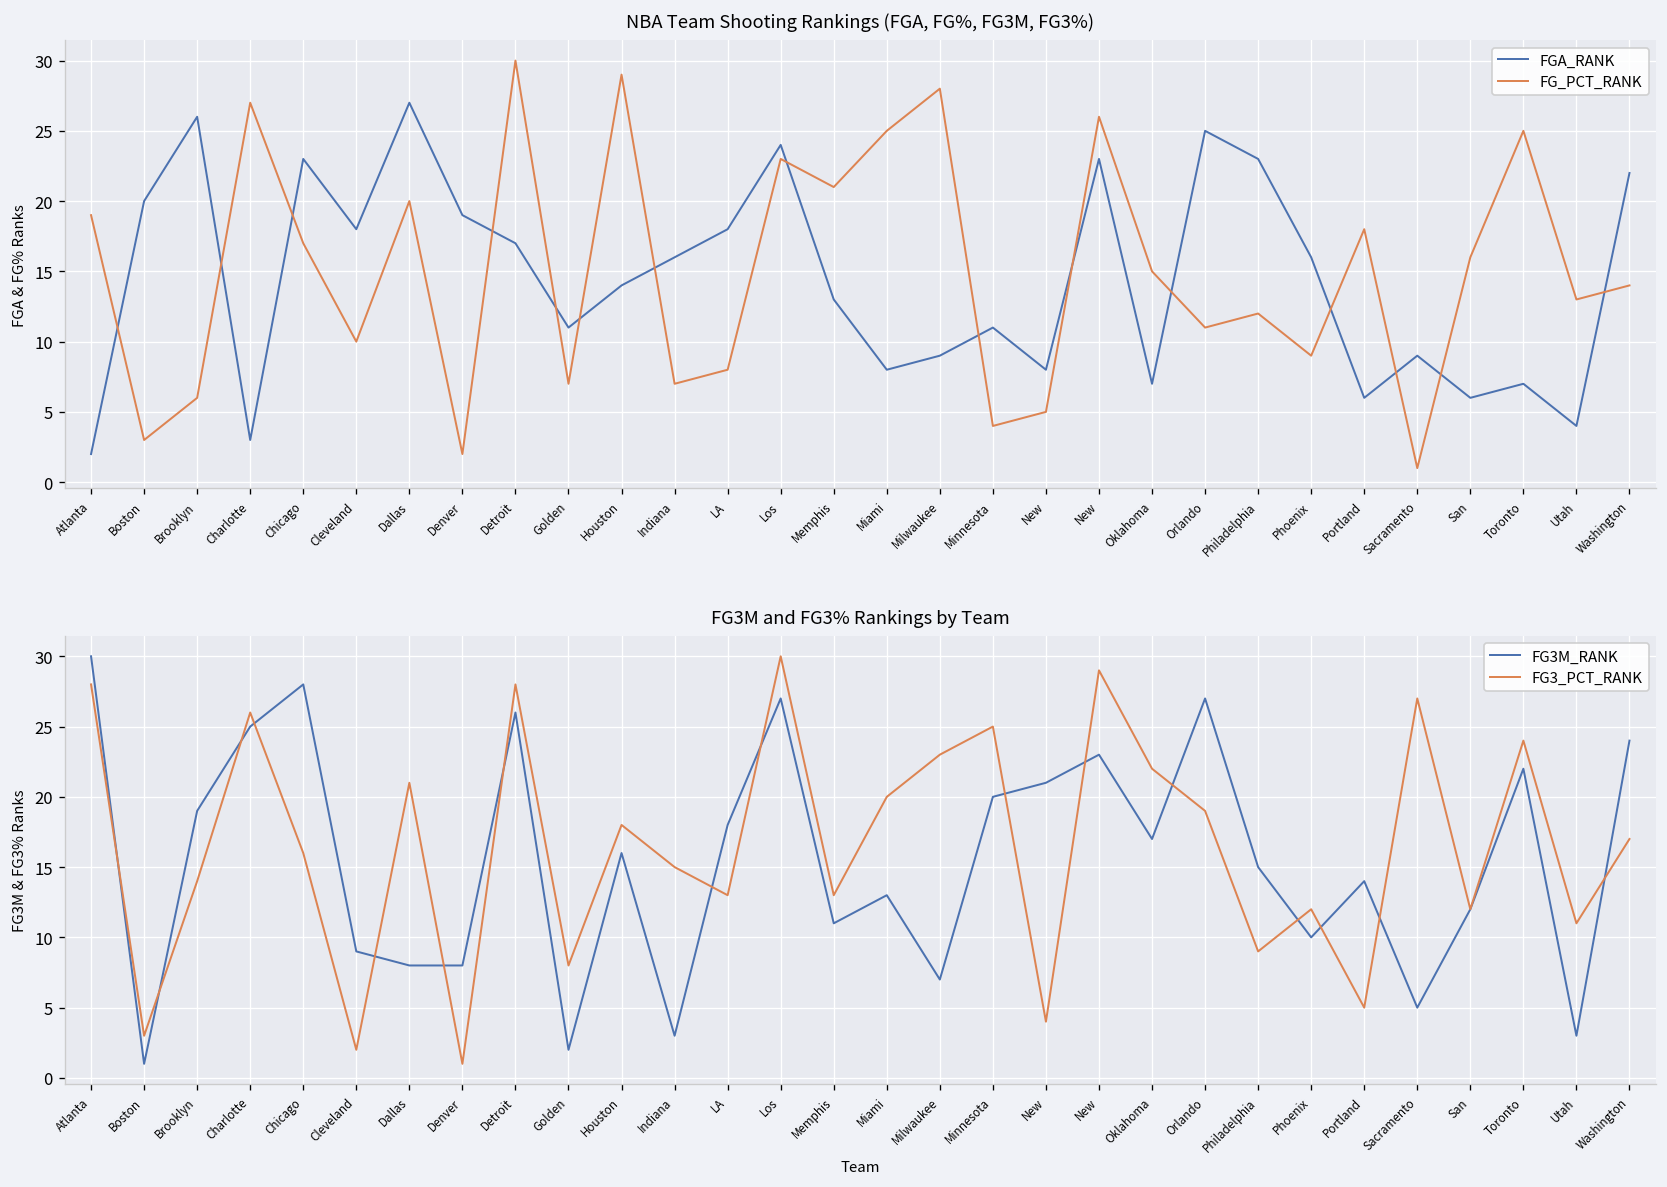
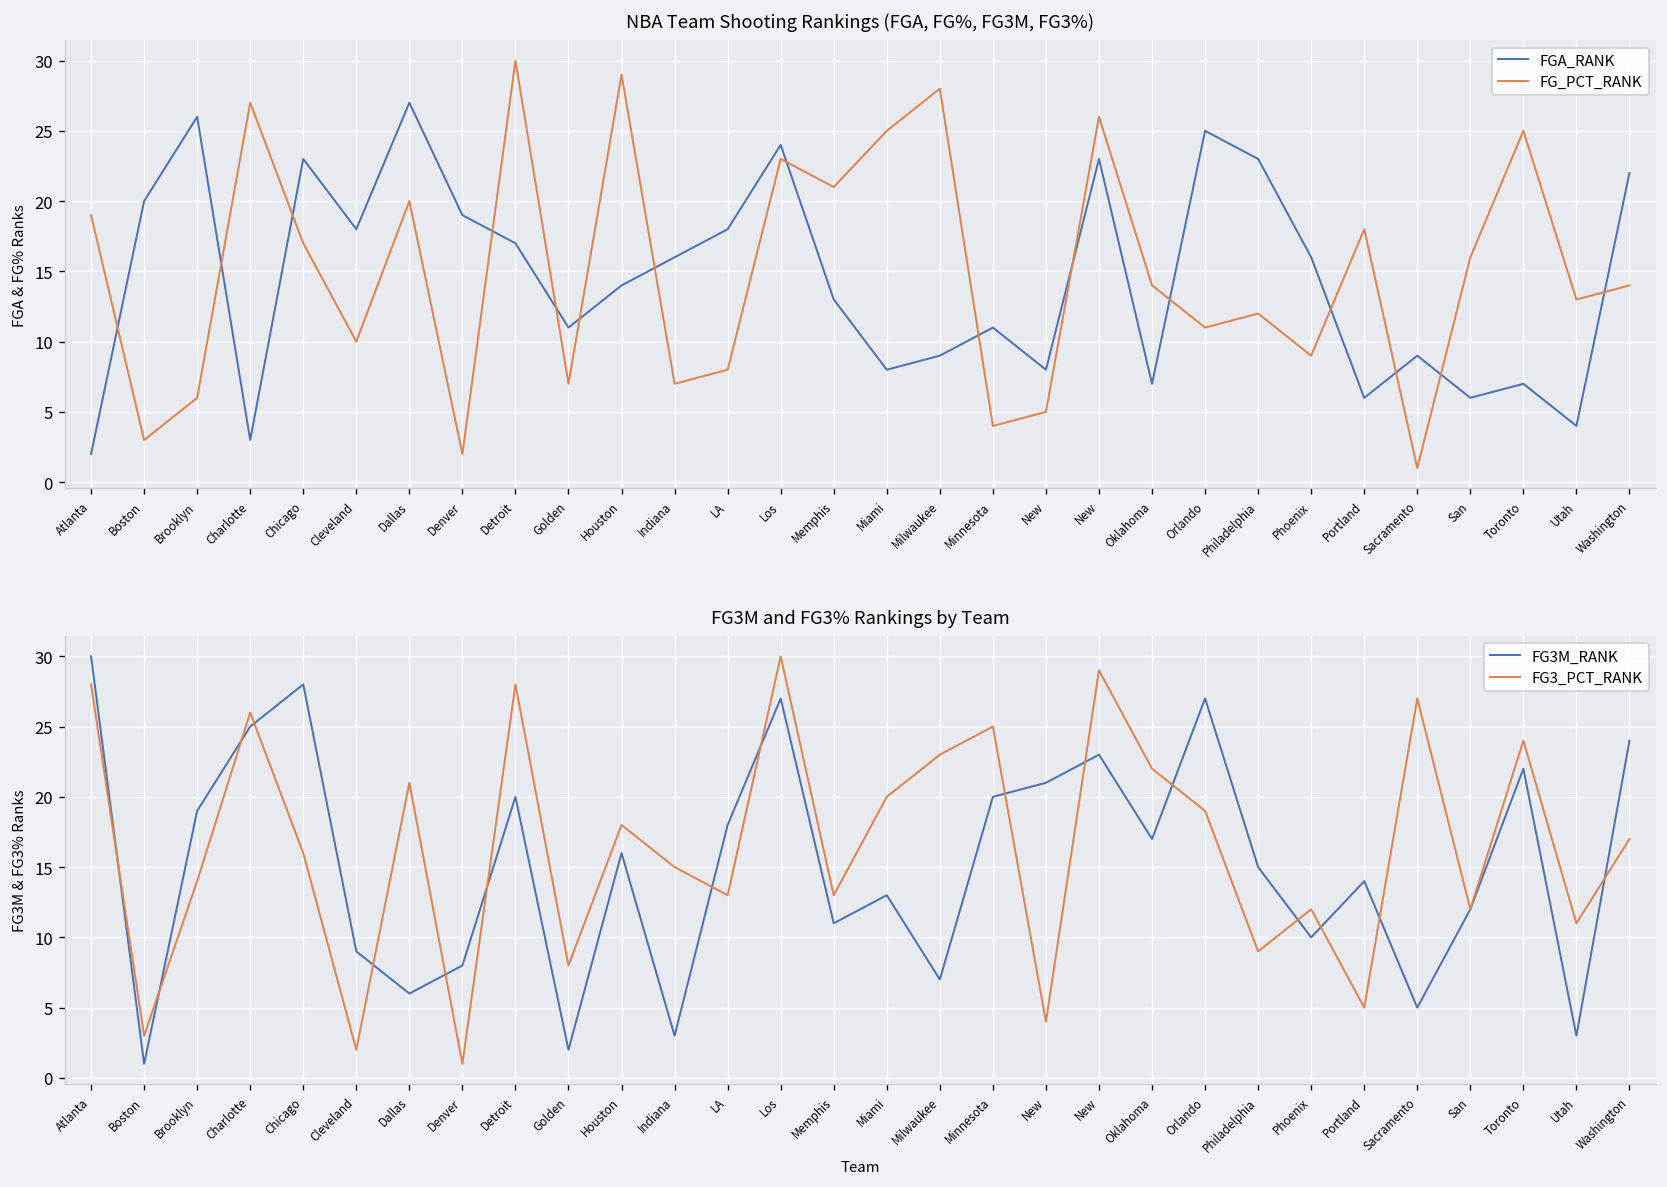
  {
    "NBA Team Shooting Rankings (FGA, FG%, FG3M, FG3%)": {
      "FGA_RANK": {
        "Atlanta": 2,
        "Boston": 20,
        "Brooklyn": 26,
        "Charlotte": 3,
        "Chicago": 23,
        "Cleveland": 18,
        "Dallas": 27,
        "Denver": 19,
        "Detroit": 17,
        "Golden": 11,
        "Houston": 14,
        "Indiana": 16,
        "LA": 18,
        "Los": 24,
        "Memphis": 13,
        "Miami": 8,
        "Milwaukee": 9,
        "Minnesota": 11,
        "Oklahoma": 7,
        "Orlando": 25,
        "Philadelphia": 23,
        "Phoenix": 16,
        "Portland": 6,
        "Sacramento": 9,
        "San": 6,
        "Toronto": 7,
        "Utah": 4,
        "Washington": 22
      },
      "FG_PCT_RANK": {
        "Atlanta": 19,
        "Boston": 3,
        "Brooklyn": 6,
        "Charlotte": 27,
        "Chicago": 17,
        "Cleveland": 10,
        "Dallas": 20,
        "Denver": 2,
        "Detroit": 30,
        "Golden": 7,
        "Houston": 29,
        "Indiana": 7,
        "LA": 8,
        "Los": 23,
        "Memphis": 21,
        "Miami": 25,
        "Milwaukee": 28,
        "Minnesota": 4,
-       "Oklahoma": 15,
+       "Oklahoma": 14,
        "Orlando": 11,
        "Philadelphia": 12,
        "Phoenix": 9,
        "Portland": 18,
        "Sacramento": 1,
        "San": 16,
        "Toronto": 25,
        "Utah": 13,
        "Washington": 14
      }
    },
    "FG3M and FG3% Rankings by Team": {
      "FG3M_RANK": {
        "Atlanta": 30,
        "Boston": 1,
        "Brooklyn": 19,
        "Charlotte": 25,
        "Chicago": 28,
        "Cleveland": 9,
-       "Dallas": 8,
+       "Dallas": 6,
        "Denver": 8,
-       "Detroit": 26,
+       "Detroit": 20,
        "Golden": 2,
        "Houston": 16,
        "Indiana": 3,
        "LA": 18,
        "Los": 27,
        "Memphis": 11,
        "Miami": 13,
        "Milwaukee": 7,
        "Minnesota": 20,
        "Oklahoma": 17,
        "Orlando": 27,
        "Philadelphia": 15,
        "Phoenix": 10,
        "Portland": 14,
        "Sacramento": 5,
        "Toronto": 22,
        "Utah": 3,
        "Washington": 24
      },
      "FG3_PCT_RANK": {
        "Atlanta": 28,
        "Boston": 3,
        "Brooklyn": 14,
        "Charlotte": 26,
        "Chicago": 16,
        "Cleveland": 2,
        "Dallas": 21,
        "Denver": 1,
        "Detroit": 28,
        "Golden": 8,
        "Houston": 18,
        "Indiana": 15,
        "LA": 13,
        "Los": 30,
        "Memphis": 13,
        "Miami": 20,
        "Milwaukee": 23,
        "Minnesota": 25,
        "Oklahoma": 22,
        "Orlando": 19,
        "Philadelphia": 9,
        "Phoenix": 12,
        "Portland": 5,
        "Sacramento": 27,
        "Toronto": 24,
        "Utah": 11,
        "Washington": 17
      }
    }
  }
